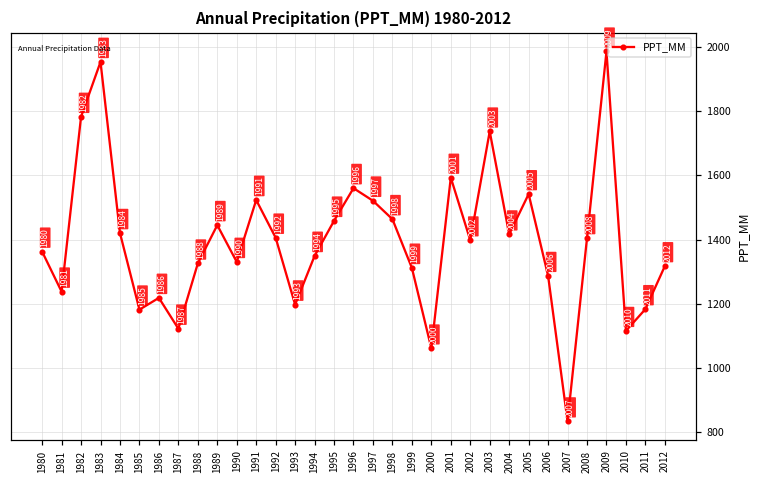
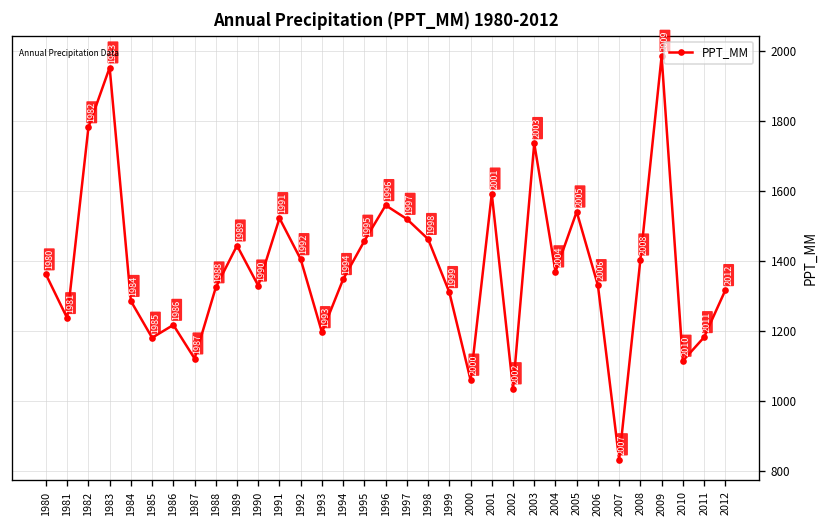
  {
-   "1984": 1420,
-   "2002": 1400,
-   "2004": 1420,
-   "2006": 1290
+   "1984": 1290,
+   "2002": 1040,
+   "2004": 1370,
+   "2006": 1330
  }
